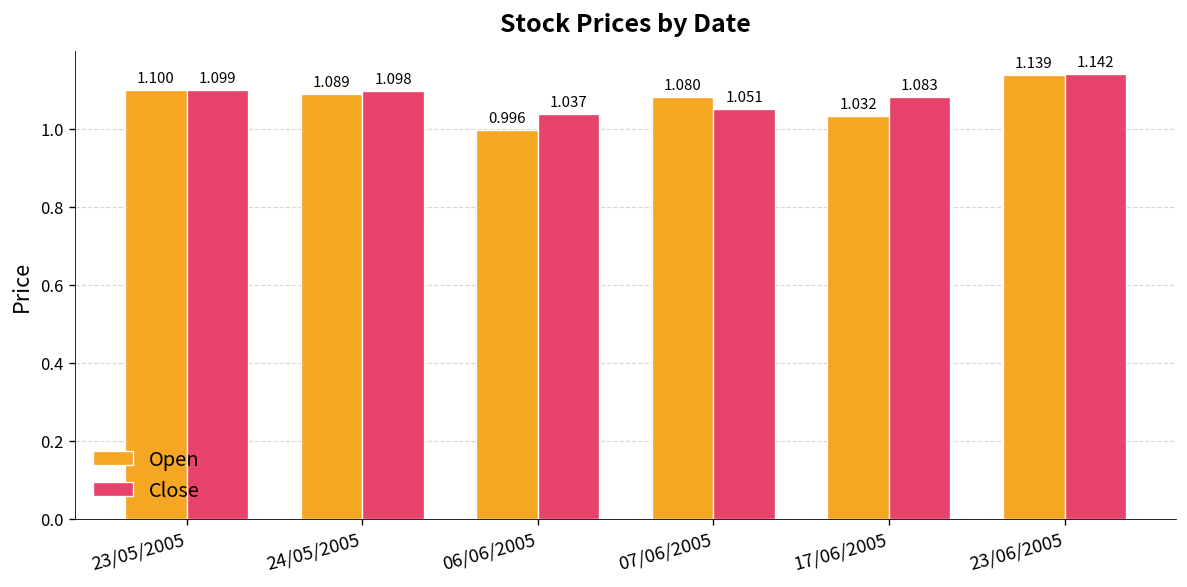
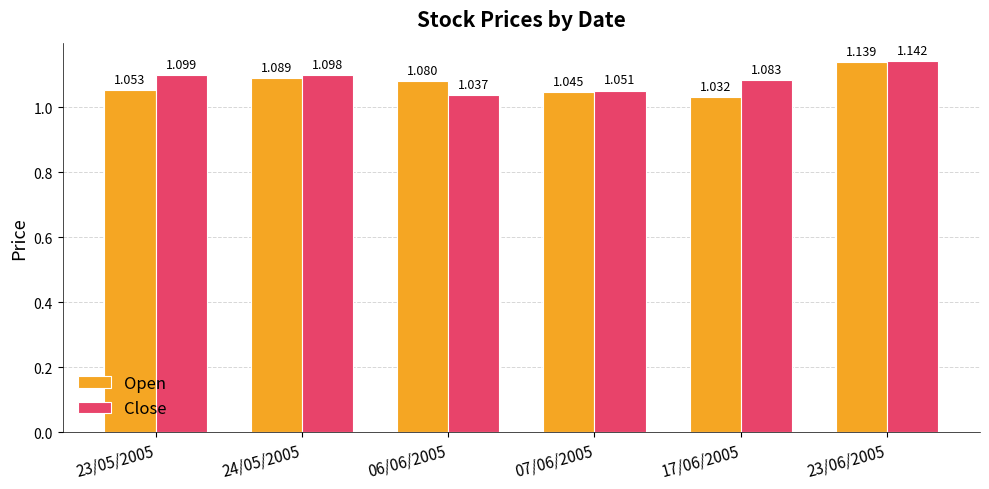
  {
    "Open": {
-     "23/05/2005": 1.100,
+     "23/05/2005": 1.053,
      "24/05/2005": 1.089,
-     "06/06/2005": 0.996,
-     "07/06/2005": 1.080,
+     "06/06/2005": 1.080,
+     "07/06/2005": 1.045,
      "17/06/2005": 1.032,
      "23/06/2005": 1.139
    },
    "Close": {
      "23/05/2005": 1.099,
      "24/05/2005": 1.098,
      "06/06/2005": 1.037,
      "07/06/2005": 1.051,
      "17/06/2005": 1.083,
      "23/06/2005": 1.142
    }
  }
